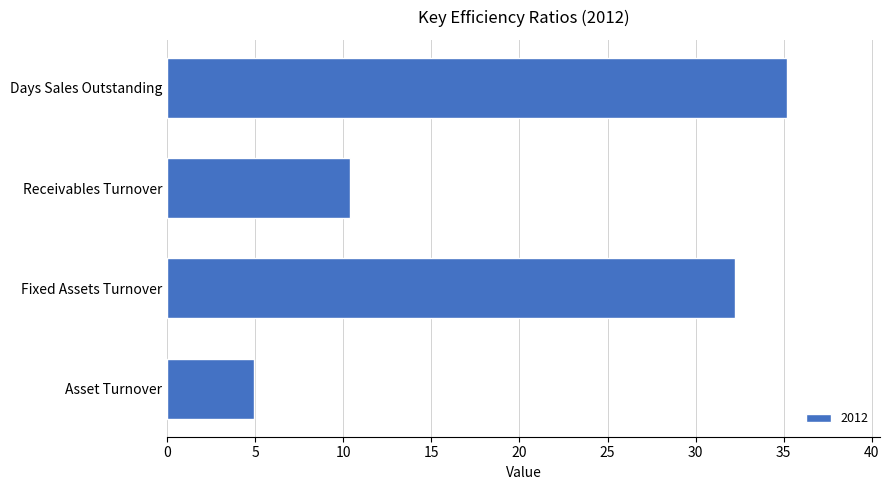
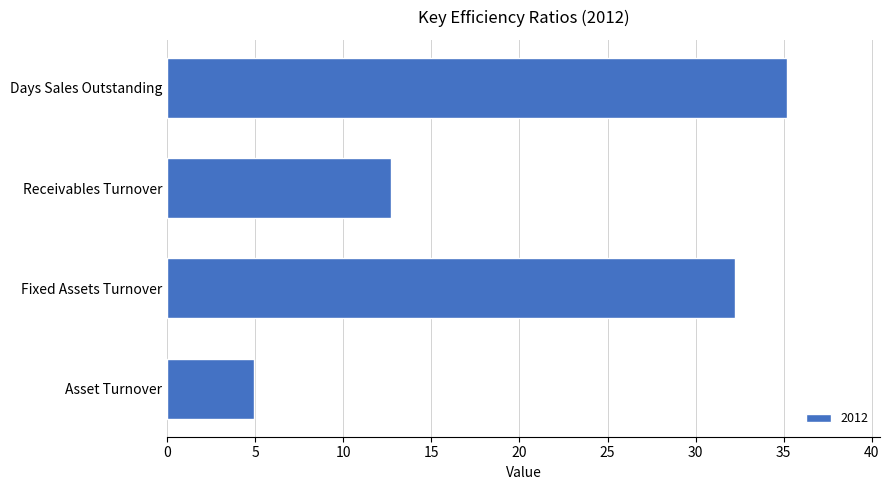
  {
    "Days Sales Outstanding": 35.2,
-   "Receivables Turnover": 10.4,
+   "Receivables Turnover": 12.7,
    "Fixed Assets Turnover": 32.3,
    "Asset Turnover": 4.9
  }
